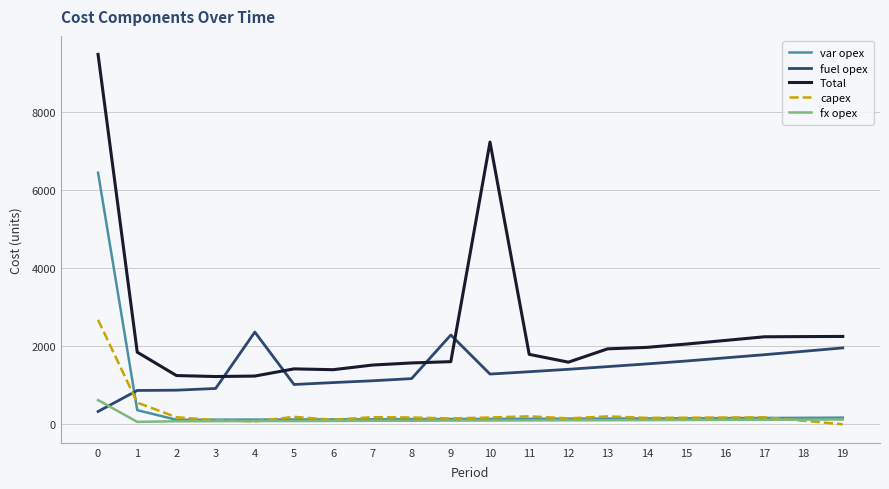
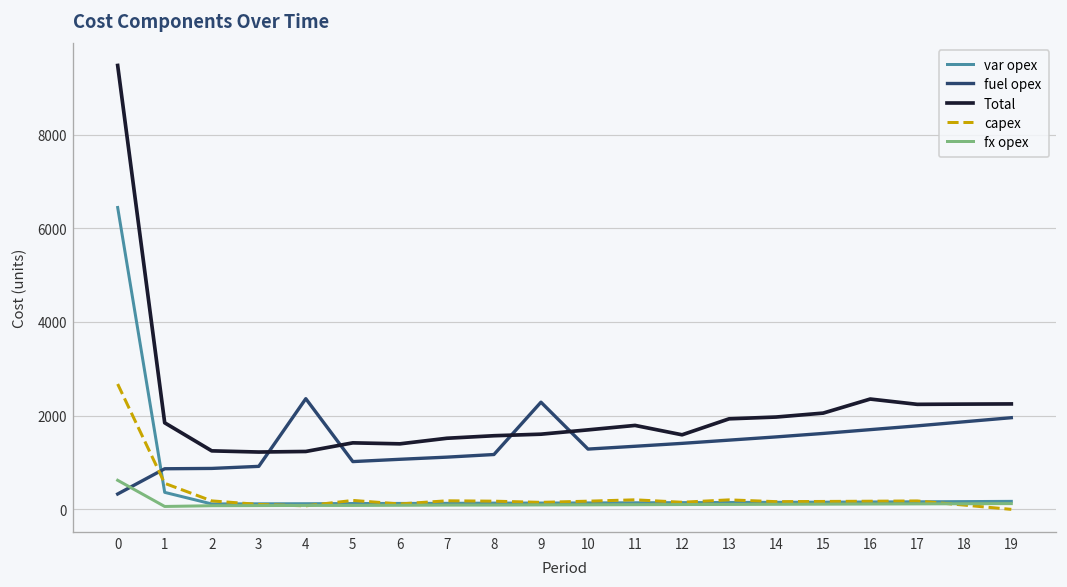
  {
    "var opex": {
      "0": 6400,
      "1": 400
    },
    "fuel opex": {
      "0": 300,
      "1": 900,
      "2": 900,
      "3": 900,
      "4": 2400,
      "5": 1000,
      "6": 1100,
      "7": 1100,
      "8": 1200,
      "9": 2300,
      "10": 1300,
      "11": 1300,
      "12": 1400,
      "13": 1500,
      "14": 1500,
      "15": 1600,
      "16": 1700,
      "17": 1800,
      "18": 1900,
      "19": 2000
    },
    "Total": {
      "0": 9500,
      "1": 1800,
      "2": 1200,
      "3": 1200,
      "4": 1200,
      "5": 1400,
      "6": 1400,
      "7": 1500,
      "8": 1600,
      "9": 1600,
-     "10": 7200,
+     "10": 1700,
      "11": 1800,
      "12": 1600,
      "13": 1900,
      "14": 2000,
      "15": 2100,
-     "16": 2100,
+     "16": 2400,
      "17": 2200,
      "18": 2200,
      "19": 2300
    },
    "capex": {
      "0": 2700,
      "1": 600,
      "2": 200,
      "19": 0
    },
    "fx opex": {
      "0": 600,
      "1": 100
    }
  }
